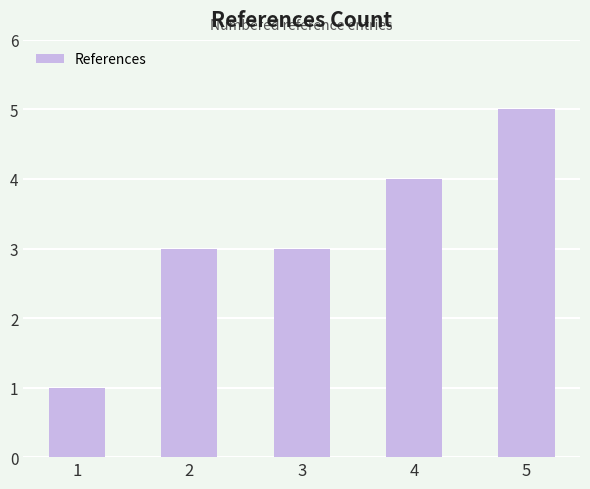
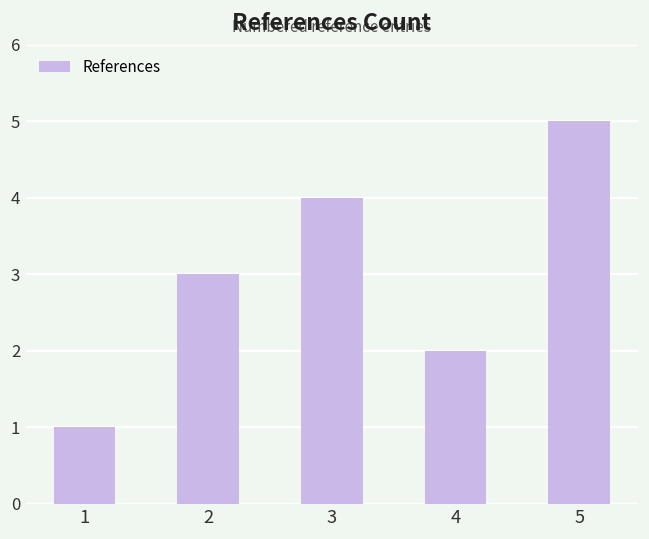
  {
    "1": 1,
    "2": 3,
-   "3": 3,
-   "4": 4,
+   "3": 4,
+   "4": 2,
    "5": 5
  }
